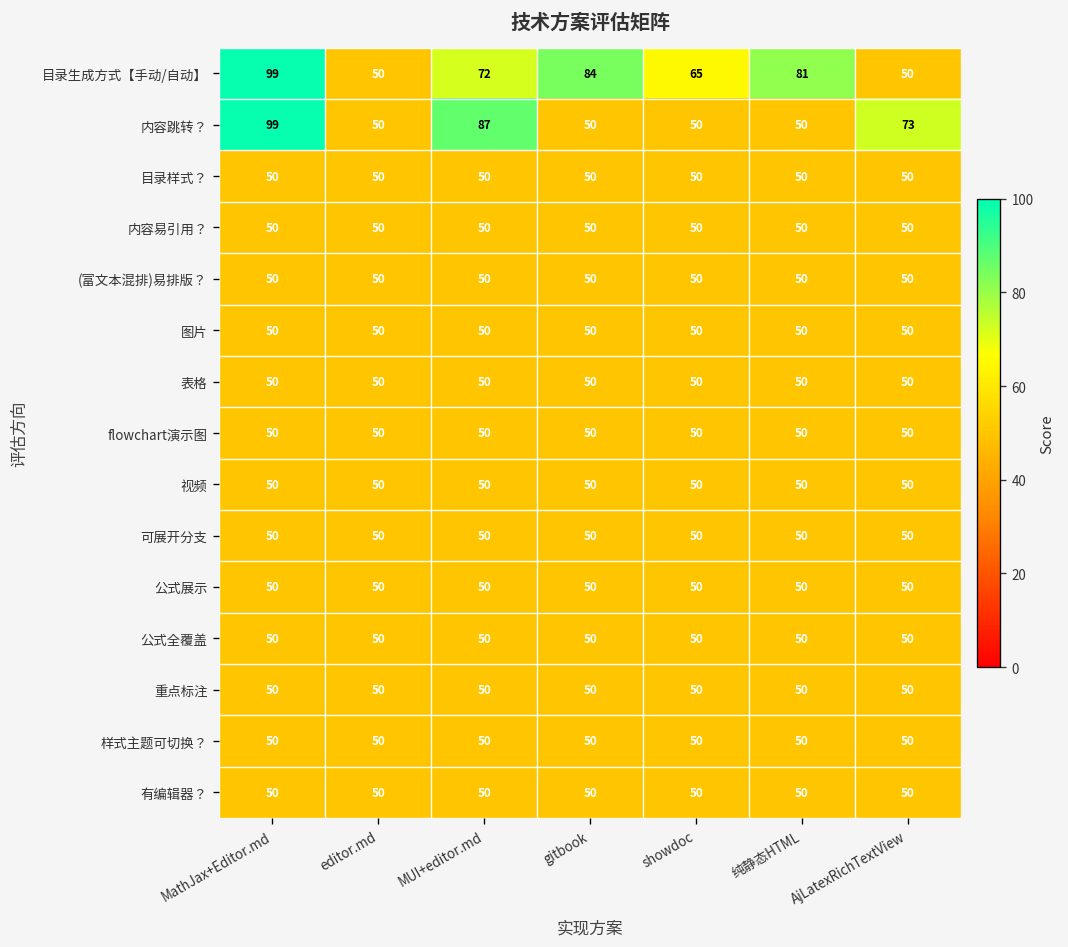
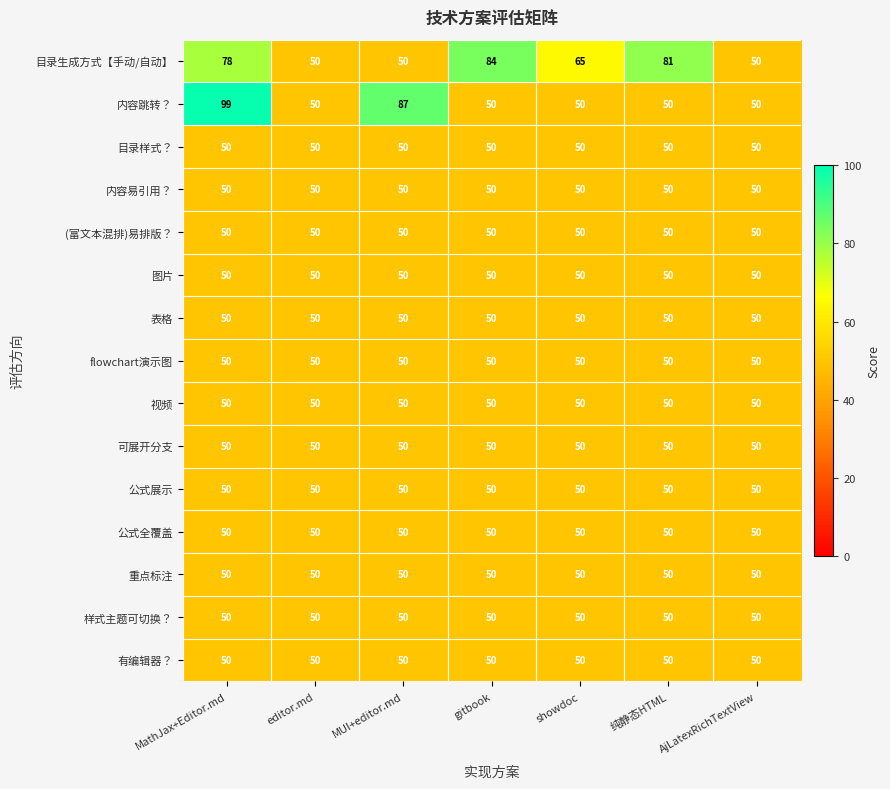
  {
    "目录生成方式【手动/自动】": {
-     "MathJax+Editor.md": 99,
+     "MathJax+Editor.md": 78,
      "editor.md": 50,
-     "MUI+editor.md": 72,
+     "MUI+editor.md": 50,
      "gitbook": 84,
      "showdoc": 65,
      "纯静态HTML": 81,
      "AjLatexRichTextView": 50
    },
    "内容跳转？": {
      "MathJax+Editor.md": 99,
      "editor.md": 50,
      "MUI+editor.md": 87,
      "gitbook": 50,
      "showdoc": 50,
      "纯静态HTML": 50,
-     "AjLatexRichTextView": 73
+     "AjLatexRichTextView": 50
    },
    "目录样式？": {
      "MathJax+Editor.md": 50,
      "editor.md": 50,
      "MUI+editor.md": 50,
      "gitbook": 50,
      "showdoc": 50,
      "纯静态HTML": 50,
      "AjLatexRichTextView": 50
    },
    "内容易引用？": {
      "MathJax+Editor.md": 50,
      "editor.md": 50,
      "MUI+editor.md": 50,
      "gitbook": 50,
      "showdoc": 50,
      "纯静态HTML": 50,
      "AjLatexRichTextView": 50
    },
    "(富文本混排)易排版？": {
      "MathJax+Editor.md": 50,
      "editor.md": 50,
      "MUI+editor.md": 50,
      "gitbook": 50,
      "showdoc": 50,
      "纯静态HTML": 50,
      "AjLatexRichTextView": 50
    },
    "图片": {
      "MathJax+Editor.md": 50,
      "editor.md": 50,
      "MUI+editor.md": 50,
      "gitbook": 50,
      "showdoc": 50,
      "纯静态HTML": 50,
      "AjLatexRichTextView": 50
    },
    "表格": {
      "MathJax+Editor.md": 50,
      "editor.md": 50,
      "MUI+editor.md": 50,
      "gitbook": 50,
      "showdoc": 50,
      "纯静态HTML": 50,
      "AjLatexRichTextView": 50
    },
    "flowchart演示图": {
      "MathJax+Editor.md": 50,
      "editor.md": 50,
      "MUI+editor.md": 50,
      "gitbook": 50,
      "showdoc": 50,
      "纯静态HTML": 50,
      "AjLatexRichTextView": 50
    },
    "视频": {
      "MathJax+Editor.md": 50,
      "editor.md": 50,
      "MUI+editor.md": 50,
      "gitbook": 50,
      "showdoc": 50,
      "纯静态HTML": 50,
      "AjLatexRichTextView": 50
    },
    "可展开分支": {
      "MathJax+Editor.md": 50,
      "editor.md": 50,
      "MUI+editor.md": 50,
      "gitbook": 50,
      "showdoc": 50,
      "纯静态HTML": 50,
      "AjLatexRichTextView": 50
    },
    "公式展示": {
      "MathJax+Editor.md": 50,
      "editor.md": 50,
      "MUI+editor.md": 50,
      "gitbook": 50,
      "showdoc": 50,
      "纯静态HTML": 50,
      "AjLatexRichTextView": 50
    },
    "公式全覆盖": {
      "MathJax+Editor.md": 50,
      "editor.md": 50,
      "MUI+editor.md": 50,
      "gitbook": 50,
      "showdoc": 50,
      "纯静态HTML": 50,
      "AjLatexRichTextView": 50
    },
    "重点标注": {
      "MathJax+Editor.md": 50,
      "editor.md": 50,
      "MUI+editor.md": 50,
      "gitbook": 50,
      "showdoc": 50,
      "纯静态HTML": 50,
      "AjLatexRichTextView": 50
    },
    "样式主题可切换？": {
      "MathJax+Editor.md": 50,
      "editor.md": 50,
      "MUI+editor.md": 50,
      "gitbook": 50,
      "showdoc": 50,
      "纯静态HTML": 50,
      "AjLatexRichTextView": 50
    },
    "有编辑器？": {
      "MathJax+Editor.md": 50,
      "editor.md": 50,
      "MUI+editor.md": 50,
      "gitbook": 50,
      "showdoc": 50,
      "纯静态HTML": 50,
      "AjLatexRichTextView": 50
    }
  }
